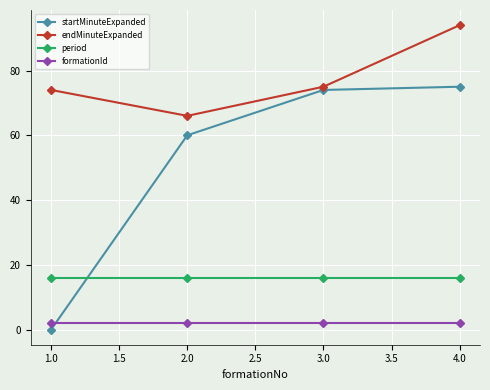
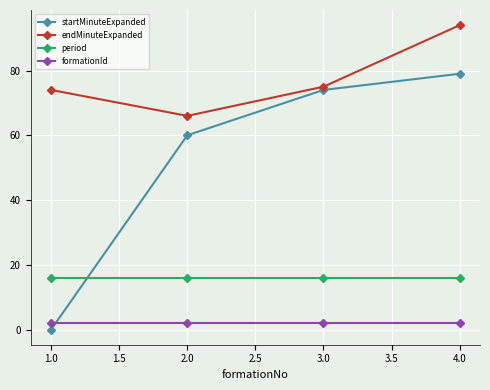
  {
    "startMinuteExpanded": {
      "1.0": 0,
      "2.0": 60,
      "3.0": 74,
-     "4.0": 75
+     "4.0": 79
    },
    "endMinuteExpanded": {
      "1.0": 74,
      "2.0": 66,
      "3.0": 75,
      "4.0": 94
    },
    "period": {
      "1.0": 16,
      "2.0": 16,
      "3.0": 16,
      "4.0": 16
    },
    "formationId": {
      "1.0": 2,
      "2.0": 2,
      "3.0": 2,
      "4.0": 2
    }
  }
